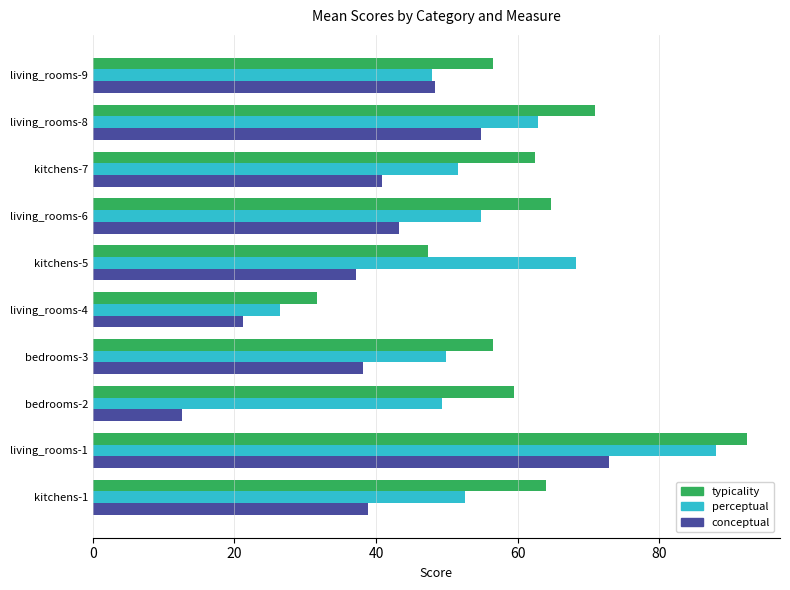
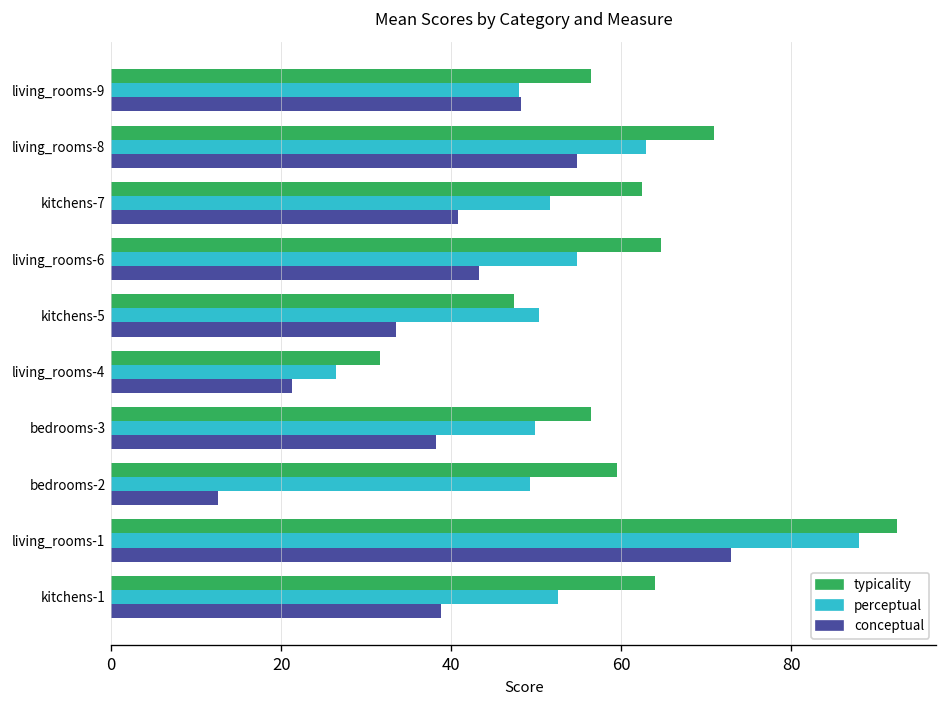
  {
    "typicality": {
      "living_rooms-9": 56,
      "living_rooms-8": 71,
      "kitchens-7": 62,
      "living_rooms-6": 65,
      "kitchens-5": 47,
      "living_rooms-4": 32,
      "bedrooms-3": 56,
      "bedrooms-2": 59,
      "living_rooms-1": 92,
      "kitchens-1": 64
    },
    "perceptual": {
      "living_rooms-9": 48,
      "living_rooms-8": 63,
      "kitchens-7": 52,
      "living_rooms-6": 55,
-     "kitchens-5": 68,
+     "kitchens-5": 50,
      "living_rooms-4": 26,
      "bedrooms-3": 50,
      "bedrooms-2": 49,
      "living_rooms-1": 88,
      "kitchens-1": 53
    },
    "conceptual": {
      "living_rooms-9": 48,
      "living_rooms-8": 55,
      "kitchens-7": 41,
      "living_rooms-6": 43,
-     "kitchens-5": 37,
+     "kitchens-5": 34,
      "living_rooms-4": 21,
      "bedrooms-3": 38,
      "bedrooms-2": 13,
      "living_rooms-1": 73,
      "kitchens-1": 39
    }
  }
